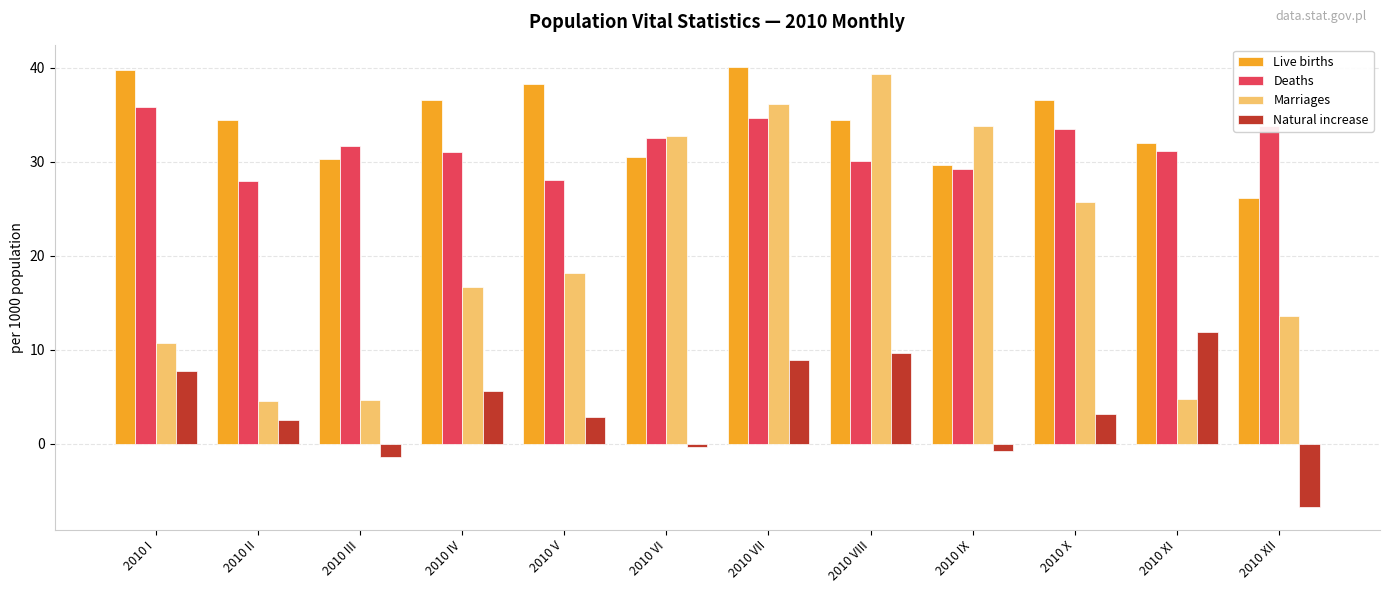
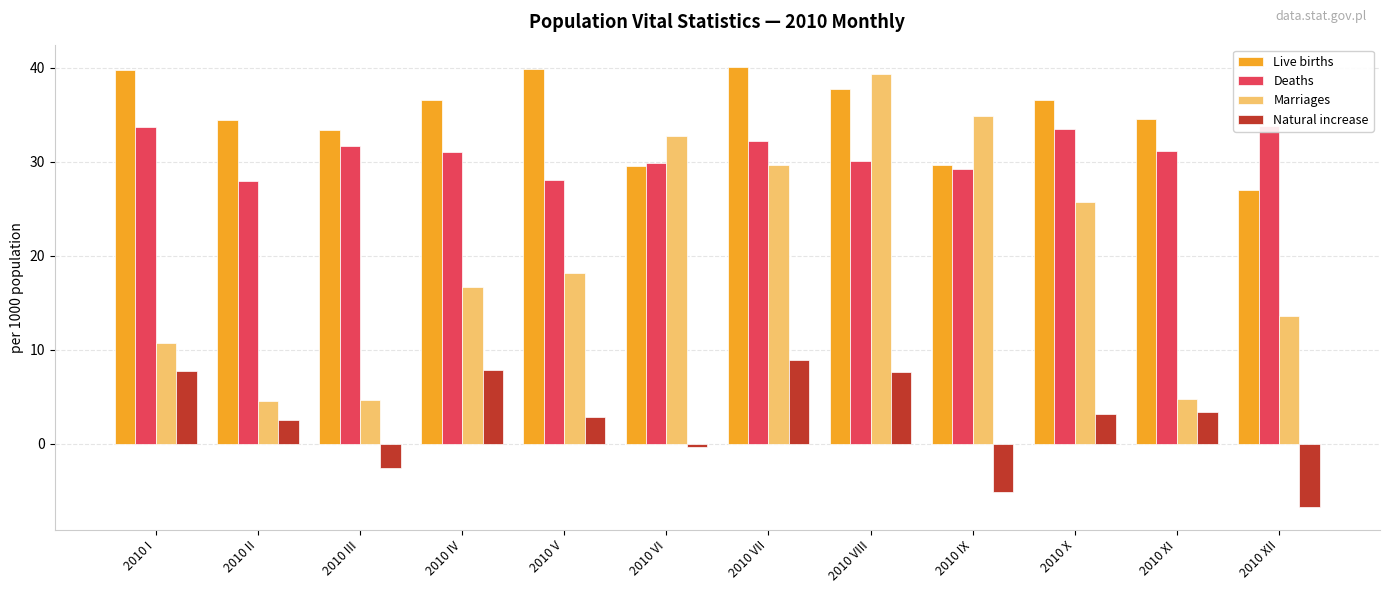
  {
    "Live births": {
      "2010 I": 40,
      "2010 II": 34,
-     "2010 III": 30,
+     "2010 III": 33,
      "2010 IV": 37,
-     "2010 V": 38,
-     "2010 VI": 31,
+     "2010 V": 40,
+     "2010 VI": 30,
      "2010 VII": 40,
-     "2010 VIII": 34,
+     "2010 VIII": 38,
      "2010 IX": 30,
      "2010 X": 37,
-     "2010 XI": 32,
-     "2010 XII": 26
+     "2010 XI": 35,
+     "2010 XII": 27
    },
    "Deaths": {
-     "2010 I": 36,
+     "2010 I": 34,
      "2010 II": 28,
      "2010 III": 32,
      "2010 IV": 31,
      "2010 V": 28,
-     "2010 VI": 33,
-     "2010 VII": 35,
+     "2010 VI": 30,
+     "2010 VII": 32,
      "2010 VIII": 30,
      "2010 IX": 29,
      "2010 X": 34,
      "2010 XI": 31
    },
    "Marriages": {
      "2010 I": 11,
      "2010 II": 5,
      "2010 III": 5,
      "2010 IV": 17,
      "2010 V": 18,
      "2010 VI": 33,
-     "2010 VII": 36,
+     "2010 VII": 30,
      "2010 VIII": 39,
-     "2010 IX": 34,
+     "2010 IX": 35,
      "2010 X": 26,
      "2010 XI": 5,
      "2010 XII": 14
    },
    "Natural increase": {
      "2010 I": 8,
      "2010 II": 3,
-     "2010 III": -1,
-     "2010 IV": 6,
+     "2010 III": -3,
+     "2010 IV": 8,
      "2010 V": 3,
      "2010 VI": 0,
      "2010 VII": 9,
-     "2010 VIII": 10,
-     "2010 IX": -1,
+     "2010 VIII": 8,
+     "2010 IX": -5,
      "2010 X": 3,
-     "2010 XI": 12,
+     "2010 XI": 3,
      "2010 XII": -7
    }
  }
